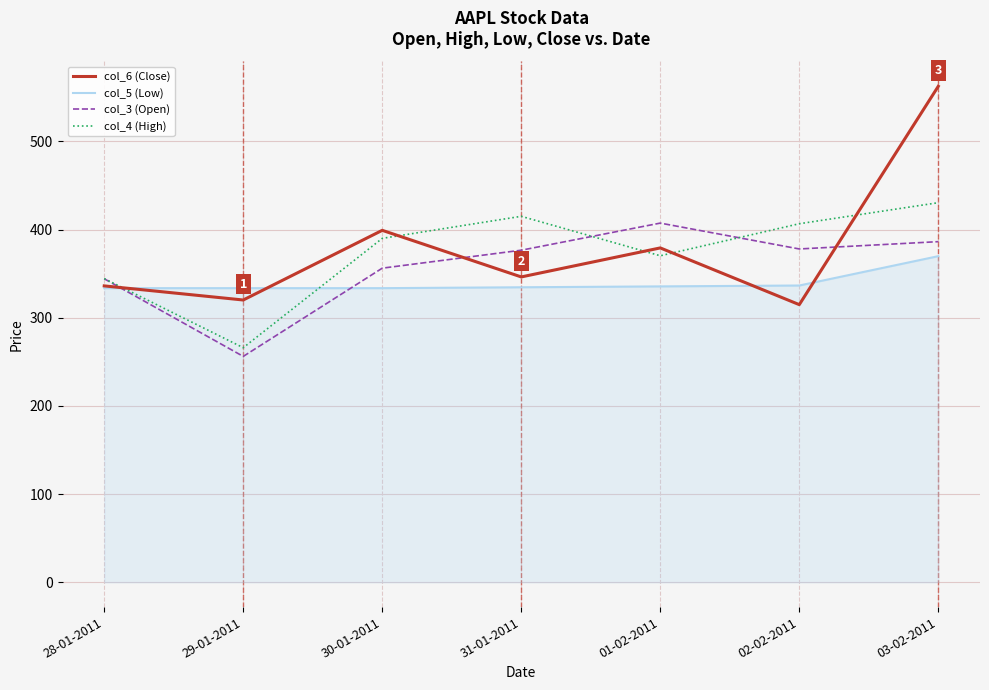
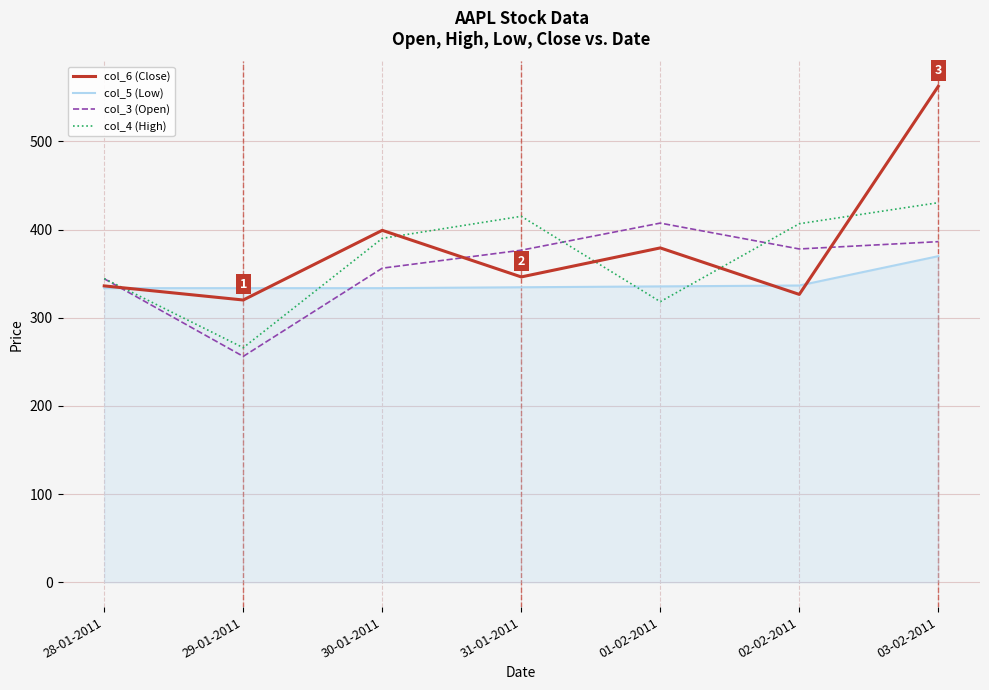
  {
    "col_6 (Close)": {
      "29-01-2011": 320,
      "30-01-2011": 400,
      "31-01-2011": 350,
      "01-02-2011": 380,
-     "02-02-2011": 310
+     "02-02-2011": 330
    },
    "col_5 (Low)": {
      "30-01-2011": 330,
      "31-01-2011": 330,
      "01-02-2011": 340,
      "02-02-2011": 340,
      "03-02-2011": 370
    },
    "col_3 (Open)": {
      "29-01-2011": 260,
      "30-01-2011": 360,
      "01-02-2011": 410,
      "02-02-2011": 380,
      "03-02-2011": 390
    },
    "col_4 (High)": {
      "29-01-2011": 270,
      "30-01-2011": 390,
      "31-01-2011": 420,
-     "01-02-2011": 370,
+     "01-02-2011": 320,
      "02-02-2011": 410,
      "03-02-2011": 430
    }
  }
